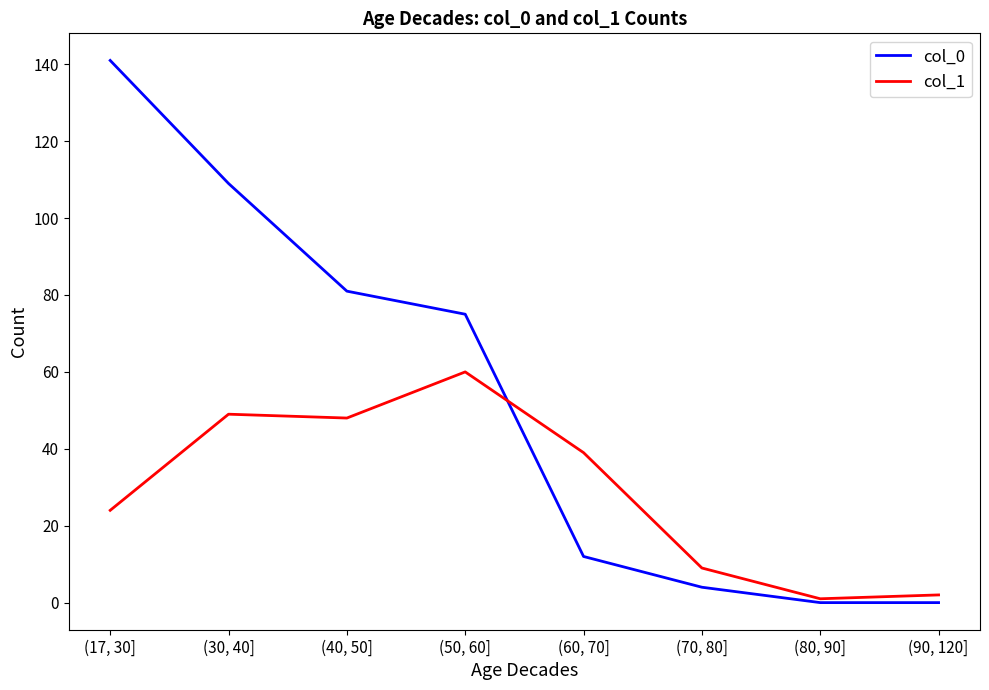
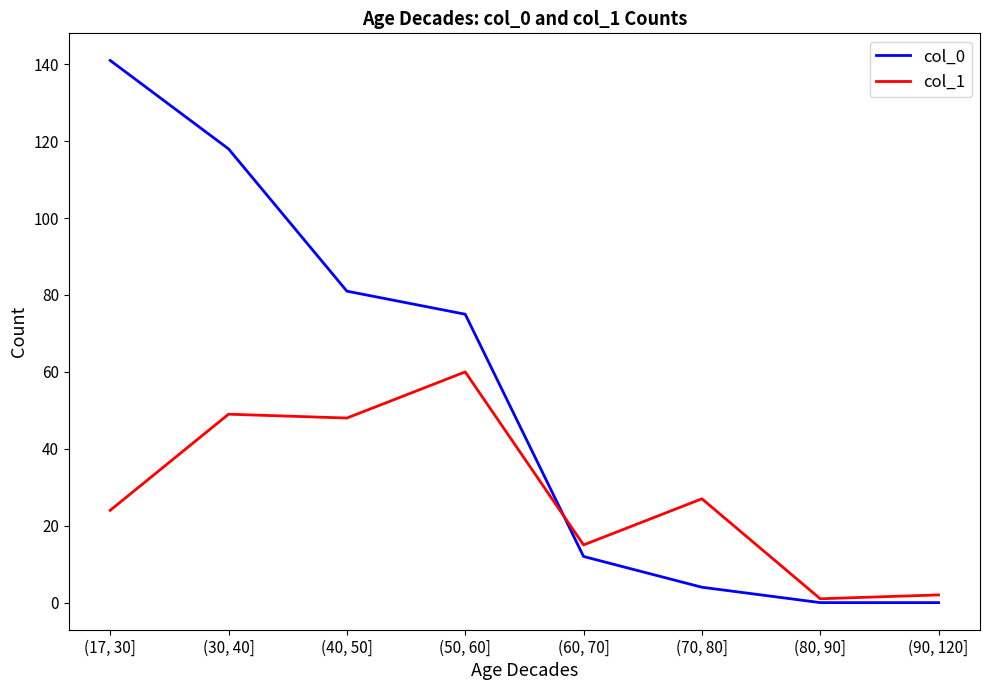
  {
    "col_0": {
      "(17, 30]": 141,
-     "(30, 40]": 109,
+     "(30, 40]": 118,
      "(40, 50]": 81,
      "(50, 60]": 75,
      "(60, 70]": 12,
      "(70, 80]": 4,
      "(80, 90]": 0,
      "(90, 120]": 0
    },
    "col_1": {
      "(17, 30]": 24,
      "(30, 40]": 49,
      "(40, 50]": 48,
      "(50, 60]": 60,
-     "(60, 70]": 39,
-     "(70, 80]": 9,
+     "(60, 70]": 15,
+     "(70, 80]": 27,
      "(80, 90]": 1,
      "(90, 120]": 2
    }
  }
